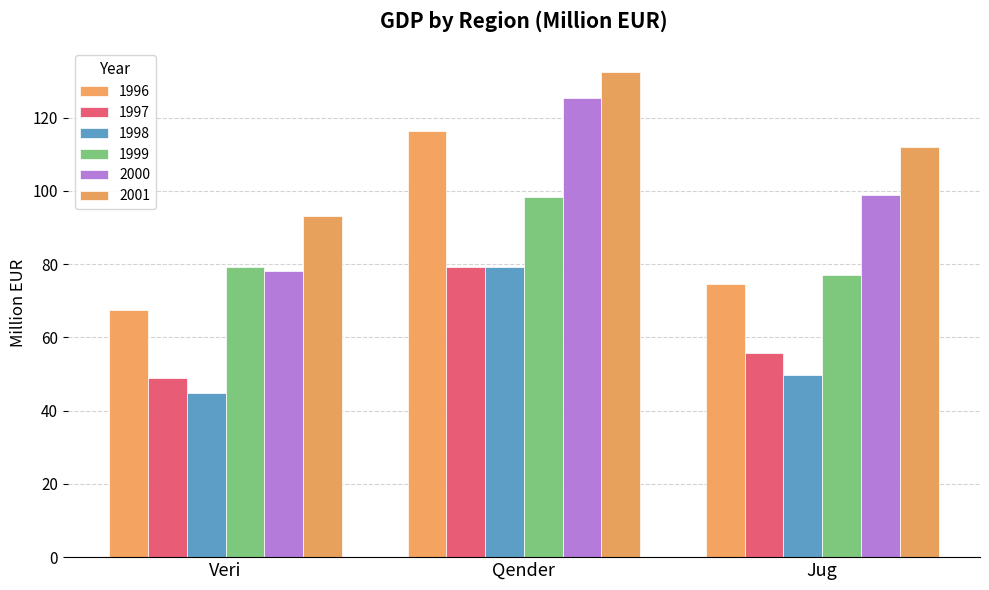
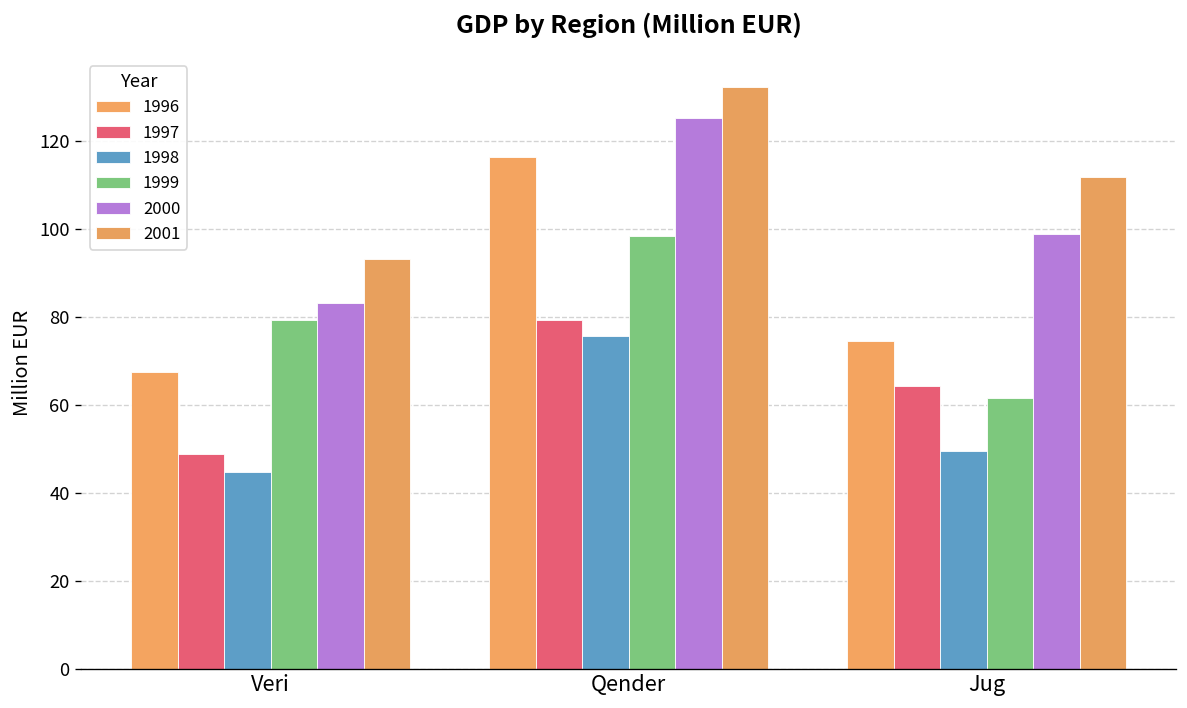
  {
    "1997": {
      "Veri": 49,
      "Qender": 79,
-     "Jug": 56
+     "Jug": 64
    },
    "1998": {
      "Veri": 45,
-     "Qender": 79,
+     "Qender": 76,
      "Jug": 50
    },
    "1999": {
      "Veri": 79,
      "Qender": 98,
-     "Jug": 77
+     "Jug": 62
    },
    "2000": {
-     "Veri": 78,
+     "Veri": 83,
      "Qender": 125,
      "Jug": 99
    }
  }
